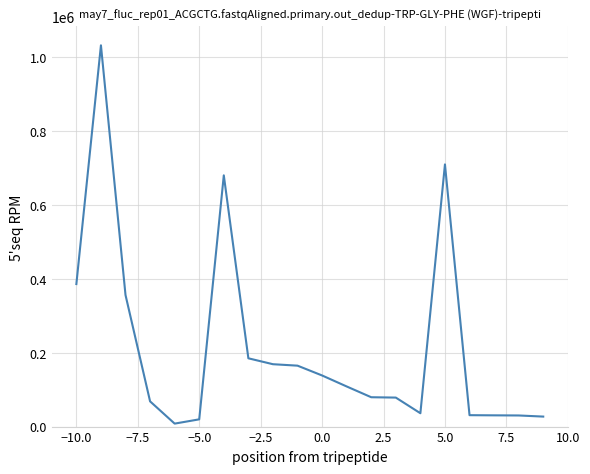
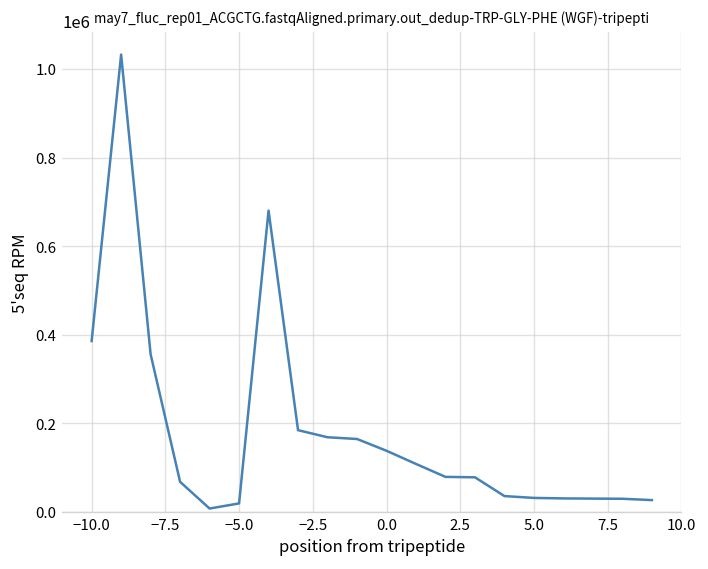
  {
    "−10.0": 390000,
    "−5.0": 20000,
    "0.0": 140000,
-   "5.0": 710000
+   "5.0": 30000
  }
